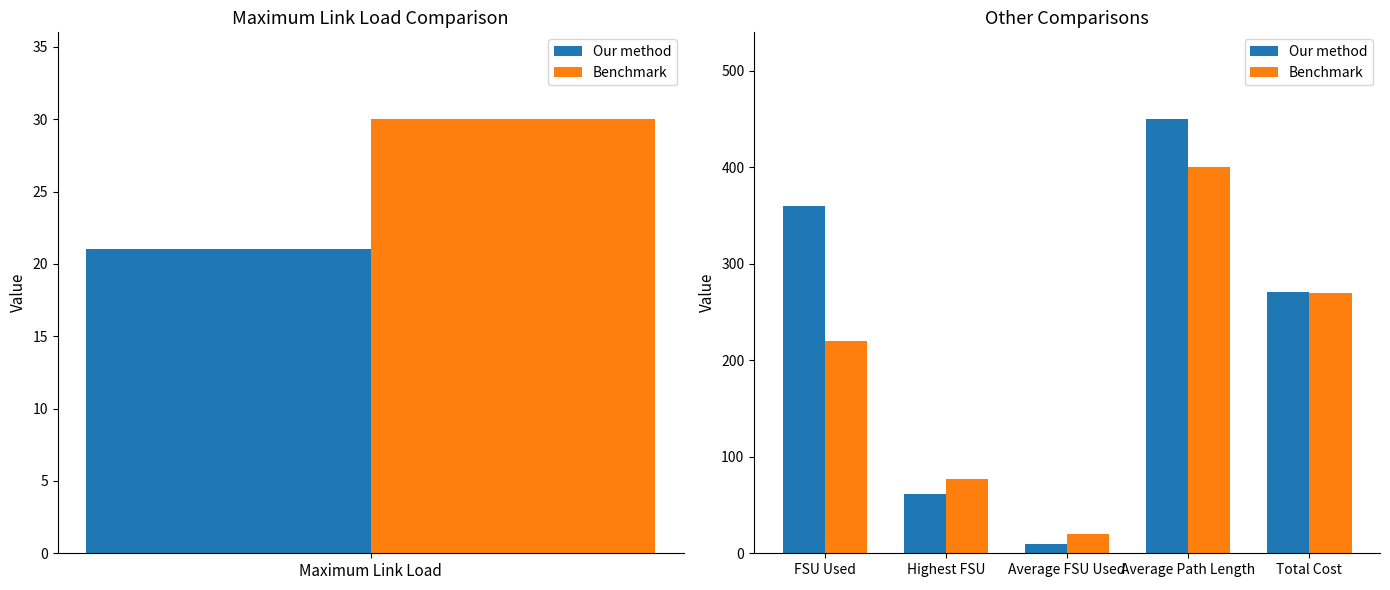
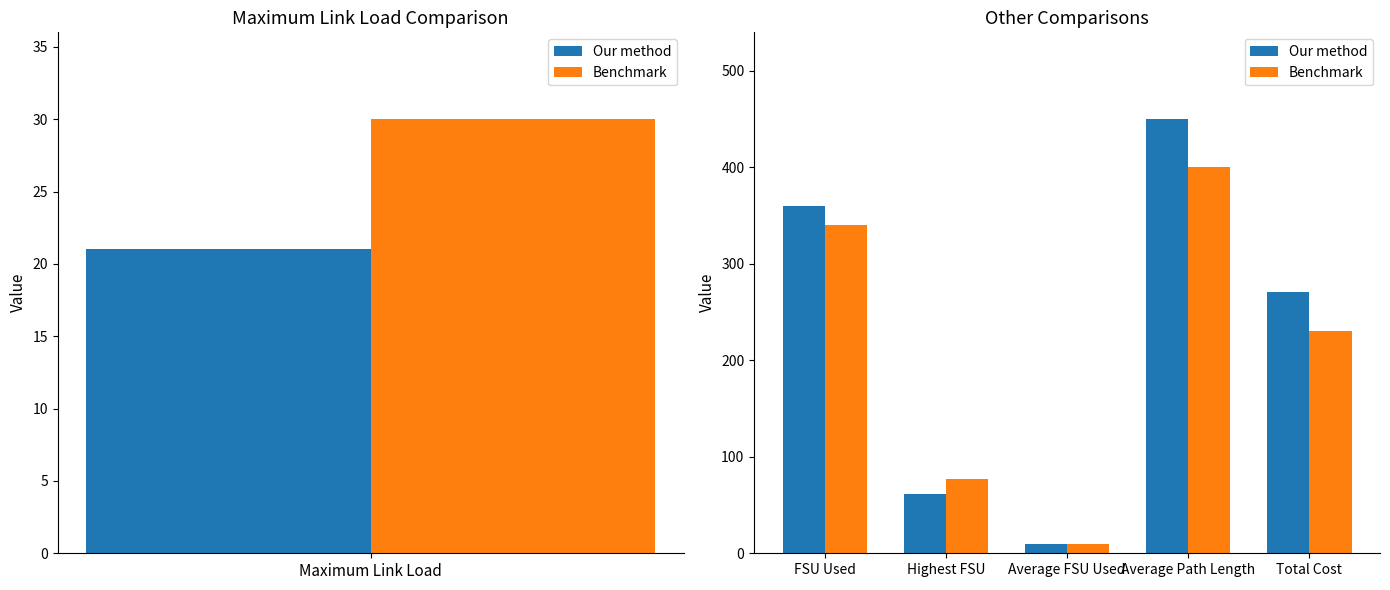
  {
    "Other Comparisons": {
      "Our method": {
        "FSU Used": 360,
        "Highest FSU": 60,
        "Average FSU Used": 10,
        "Average Path Length": 450,
        "Total Cost": 270
      },
      "Benchmark": {
-       "FSU Used": 220,
+       "FSU Used": 340,
        "Highest FSU": 80,
-       "Average FSU Used": 20,
+       "Average FSU Used": 10,
        "Average Path Length": 400,
-       "Total Cost": 270
+       "Total Cost": 230
      }
    }
  }
